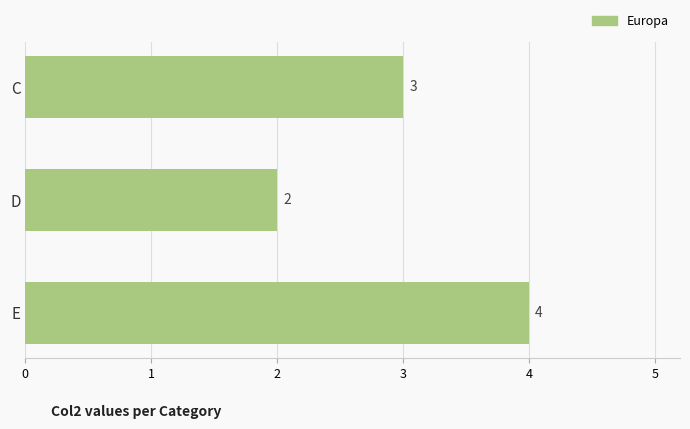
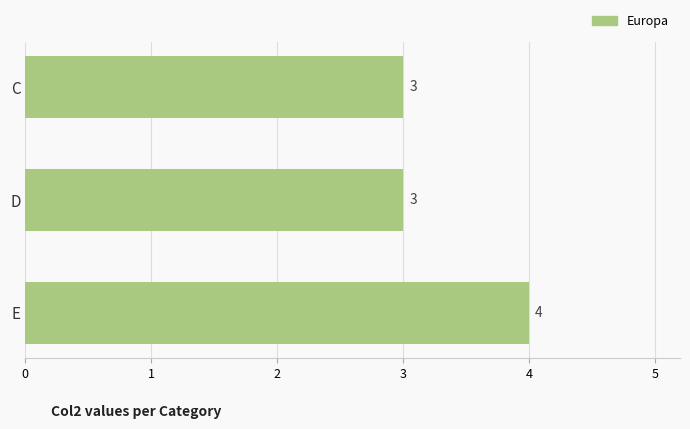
  {
    "C": 3,
-   "D": 2,
+   "D": 3,
    "E": 4
  }
